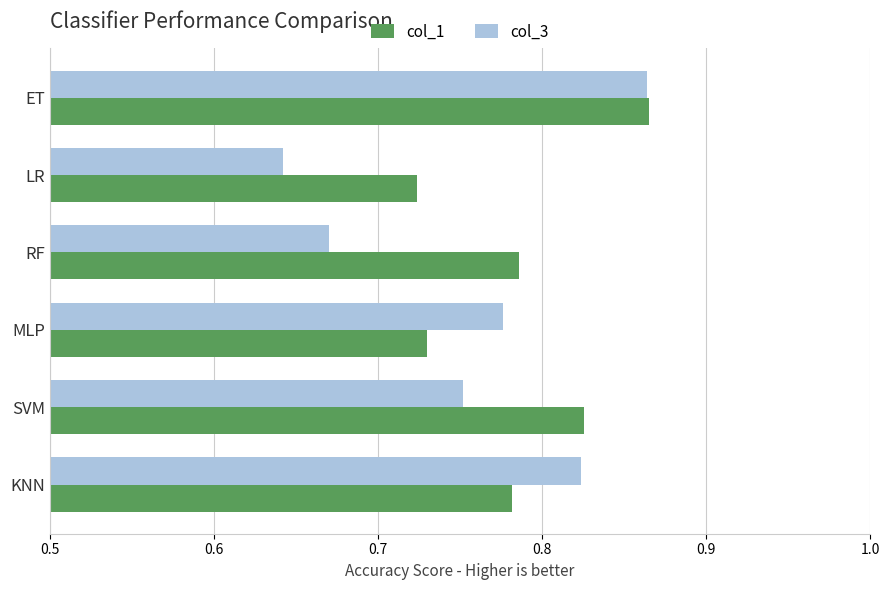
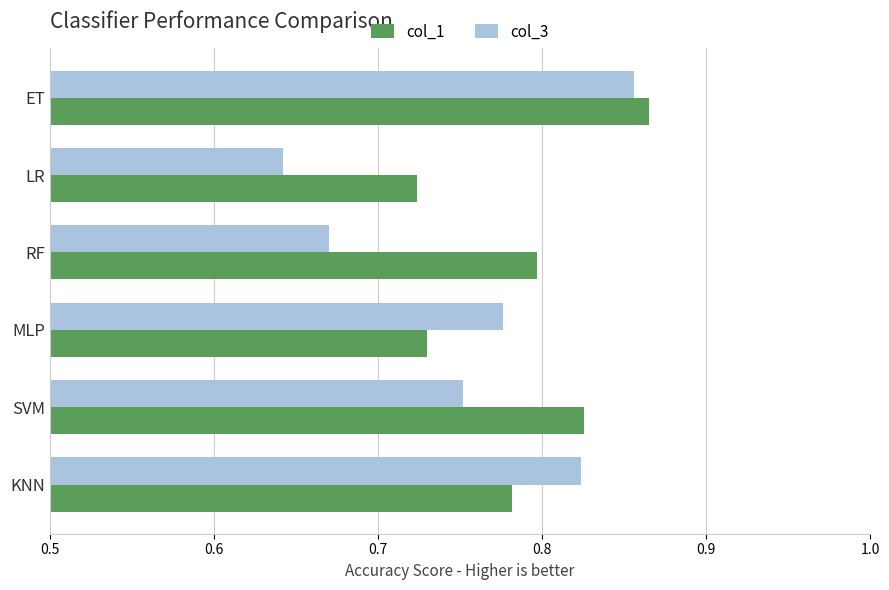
  {
    "col_1": {
      "ET": 0.865,
      "LR": 0.724,
-     "RF": 0.786,
+     "RF": 0.797,
      "MLP": 0.730,
      "SVM": 0.825,
      "KNN": 0.782
    },
    "col_3": {
-     "ET": 0.864,
+     "ET": 0.856,
      "LR": 0.642,
      "RF": 0.670,
      "MLP": 0.776,
      "SVM": 0.752,
      "KNN": 0.824
    }
  }
